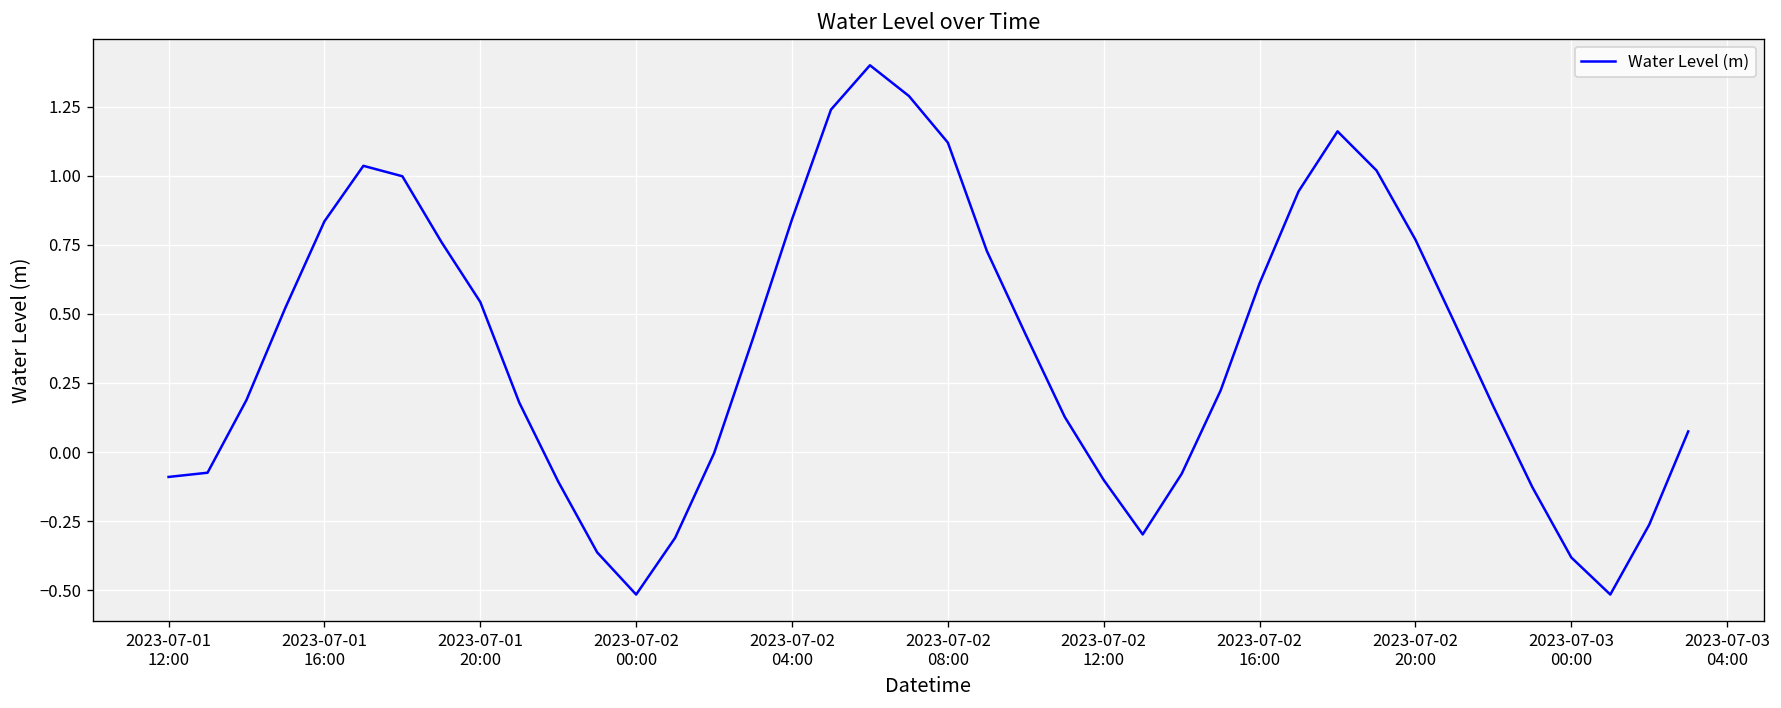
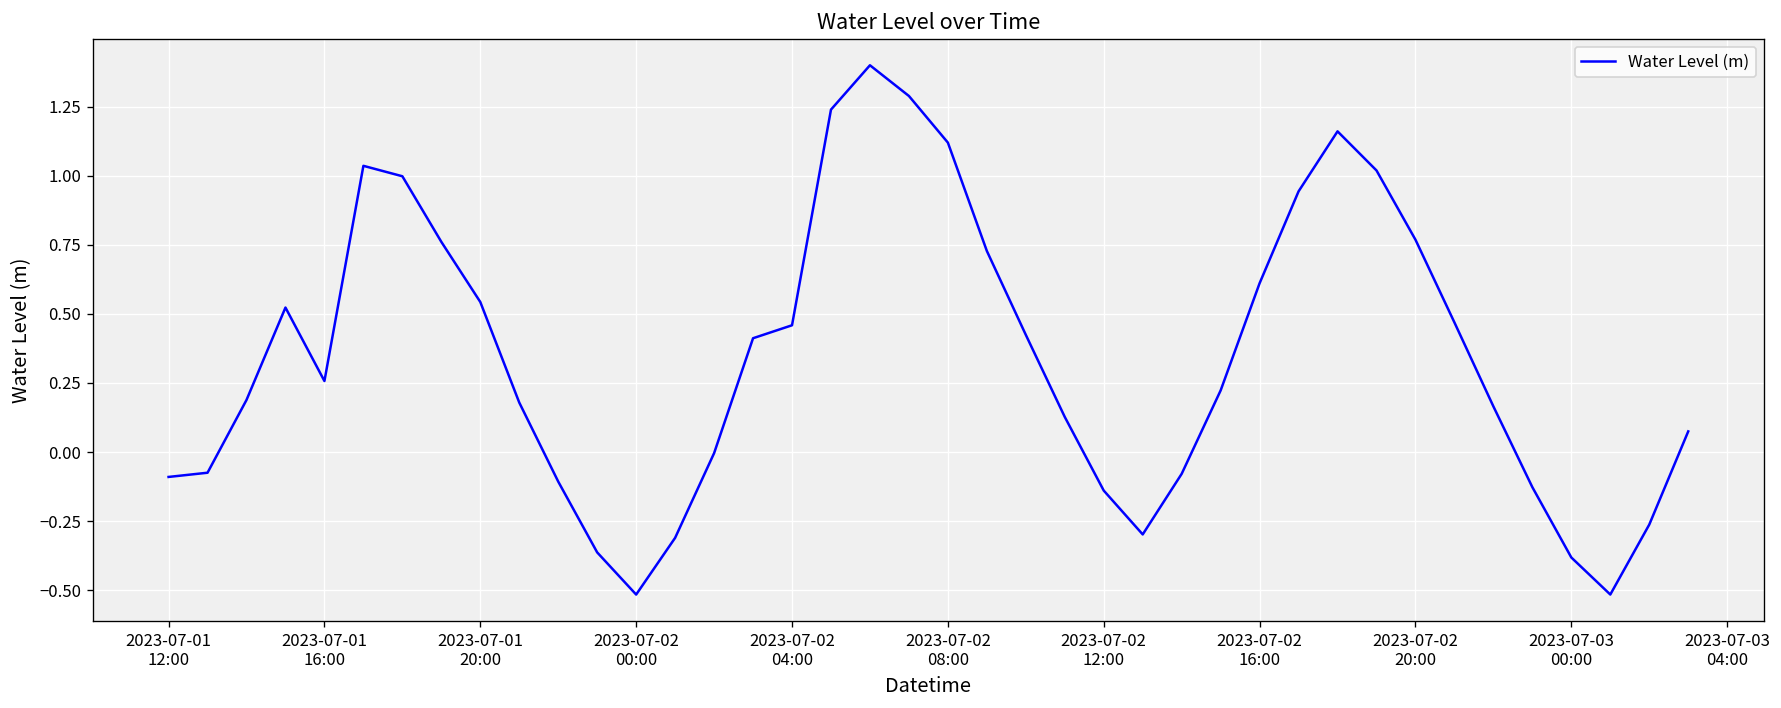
  {
    "2023-07-01 12:00": -0.09,
-   "2023-07-01 16:00": 0.83,
+   "2023-07-01 16:00": 0.26,
    "2023-07-01 20:00": 0.54,
    "2023-07-02 00:00": -0.52,
-   "2023-07-02 04:00": 0.84,
+   "2023-07-02 04:00": 0.46,
    "2023-07-02 08:00": 1.12,
-   "2023-07-02 12:00": -0.10,
+   "2023-07-02 12:00": -0.14,
    "2023-07-02 16:00": 0.61,
    "2023-07-02 20:00": 0.77,
    "2023-07-03 00:00": -0.38
  }
